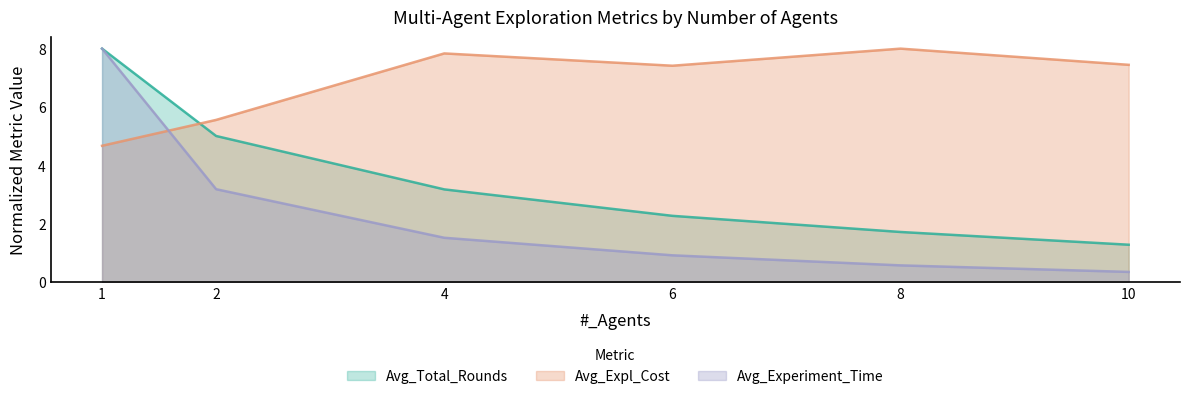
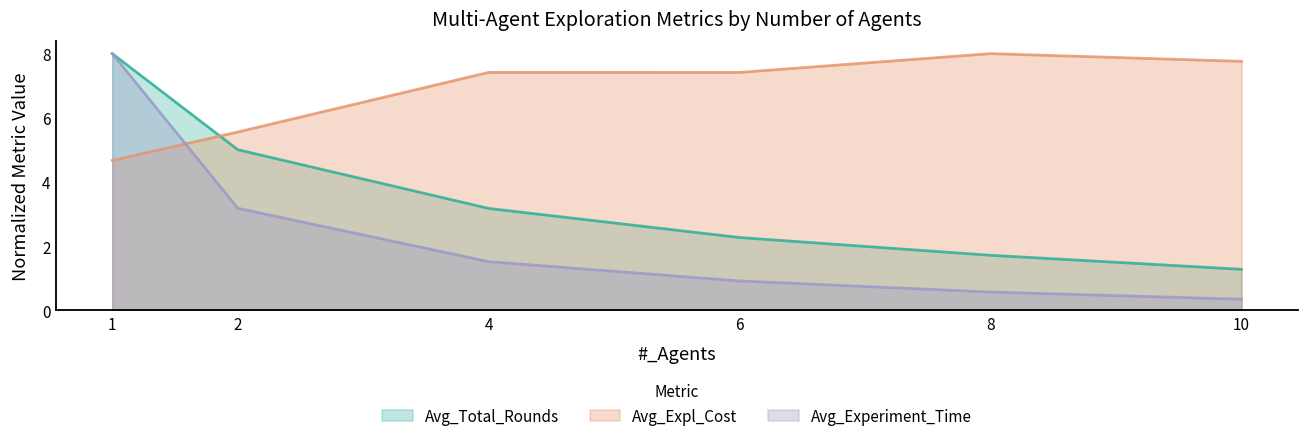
  {
    "Avg_Expl_Cost": {
      "1": 4.7,
      "2": 5.6,
-     "4": 7.8,
+     "4": 7.4,
      "6": 7.4,
      "8": 8.0,
-     "10": 7.4
+     "10": 7.8
    }
  }
